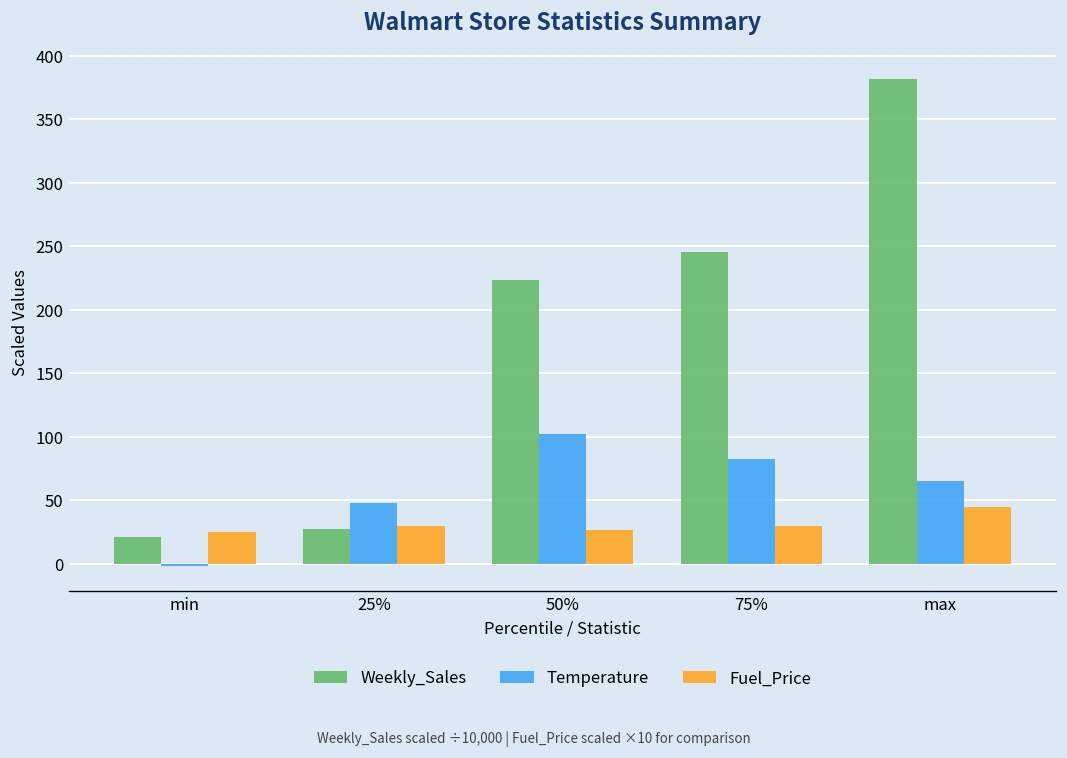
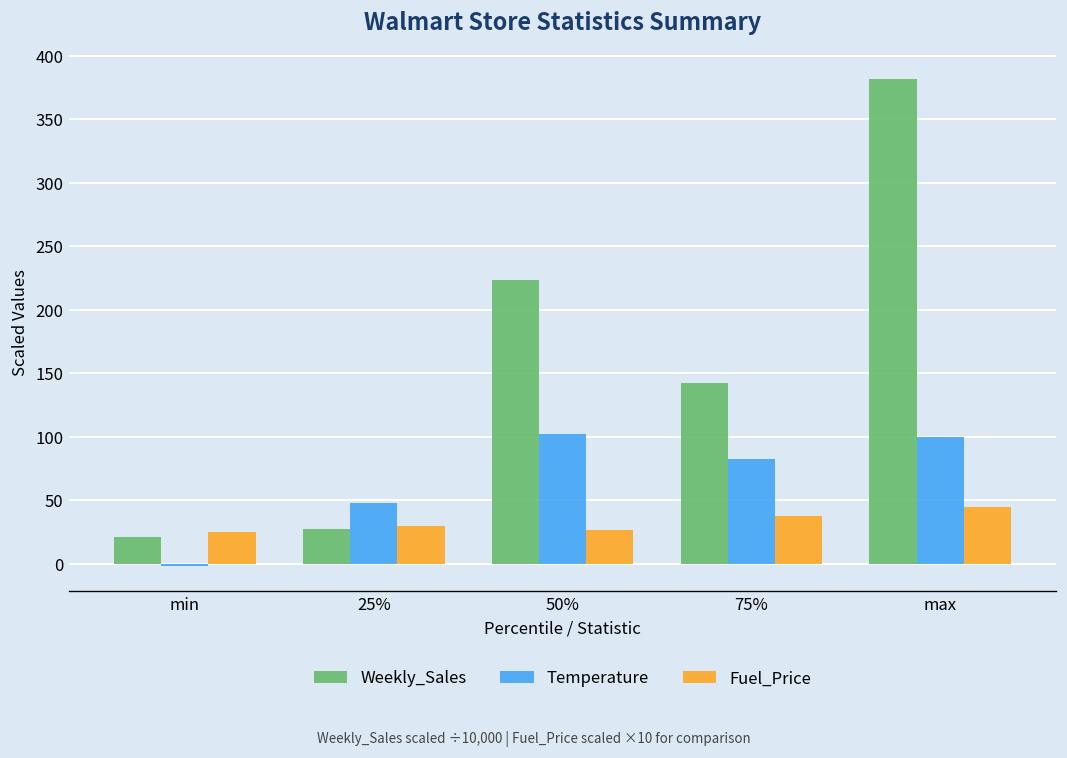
  {
    "Weekly_Sales": {
      "min": 21,
      "25%": 28,
      "50%": 223,
-     "75%": 245,
+     "75%": 142,
      "max": 382
    },
    "Temperature": {
      "25%": 47,
      "50%": 102,
      "75%": 83,
-     "max": 65
+     "max": 100
    },
    "Fuel_Price": {
      "min": 25,
      "25%": 29,
      "50%": 27,
-     "75%": 30,
+     "75%": 37,
      "max": 45
    }
  }
